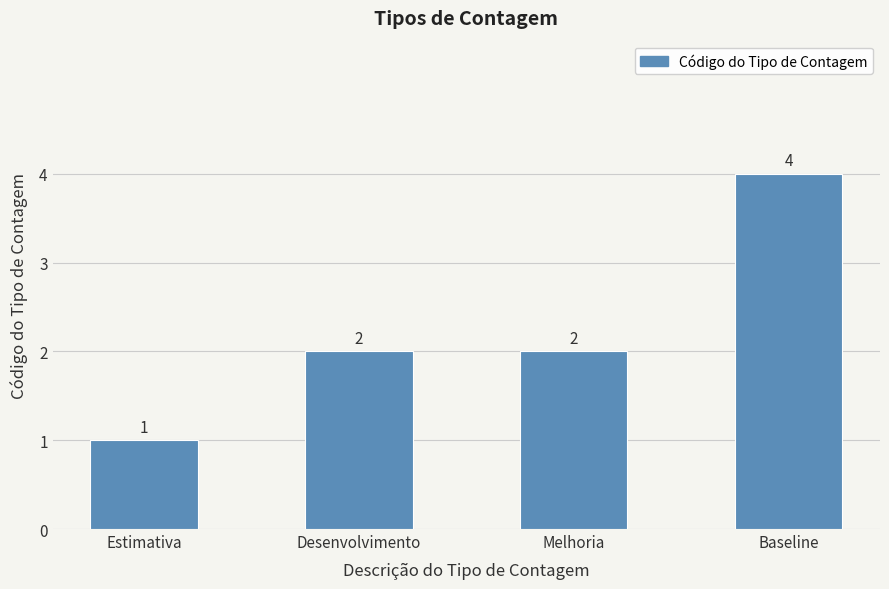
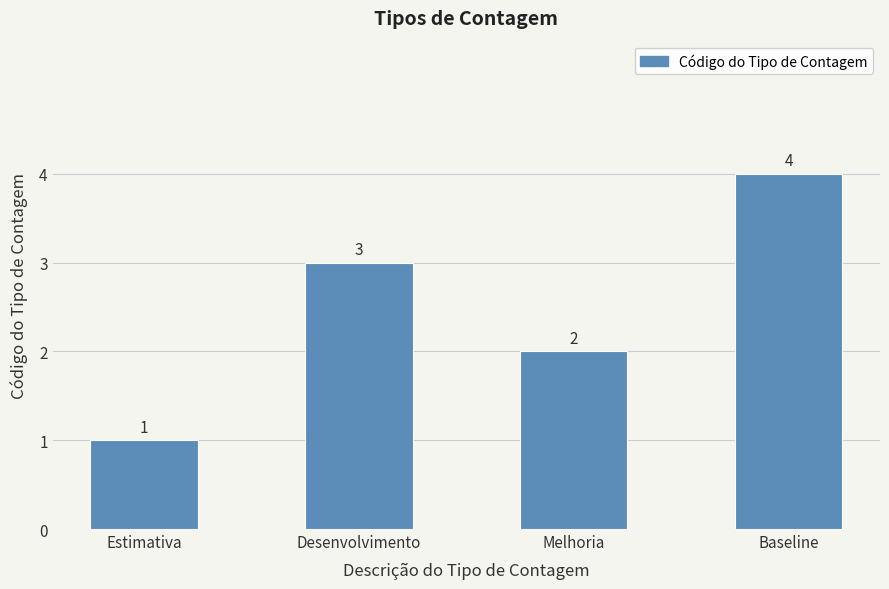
  {
    "Estimativa": 1,
-   "Desenvolvimento": 2,
+   "Desenvolvimento": 3,
    "Melhoria": 2,
    "Baseline": 4
  }
